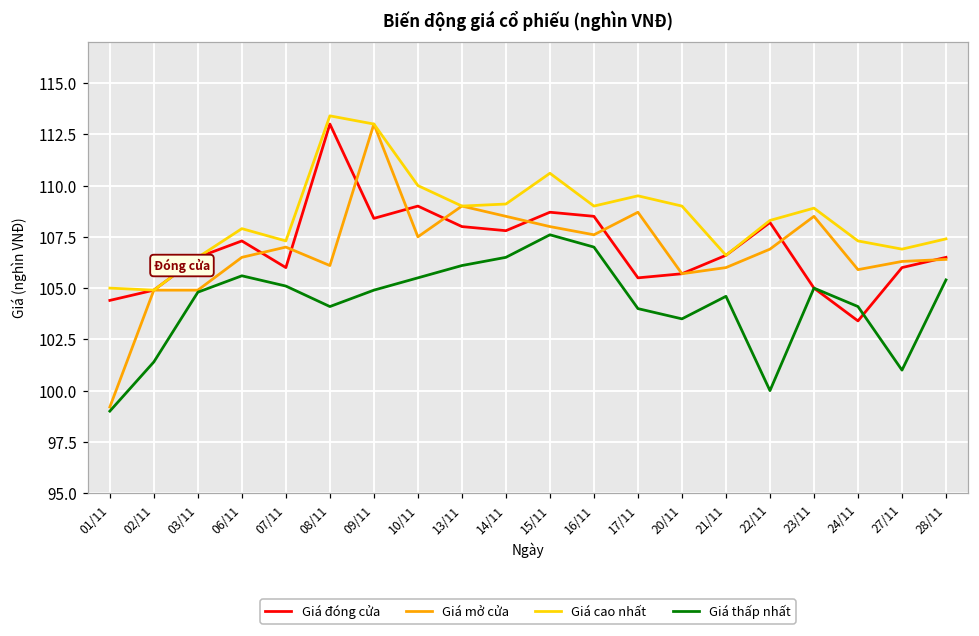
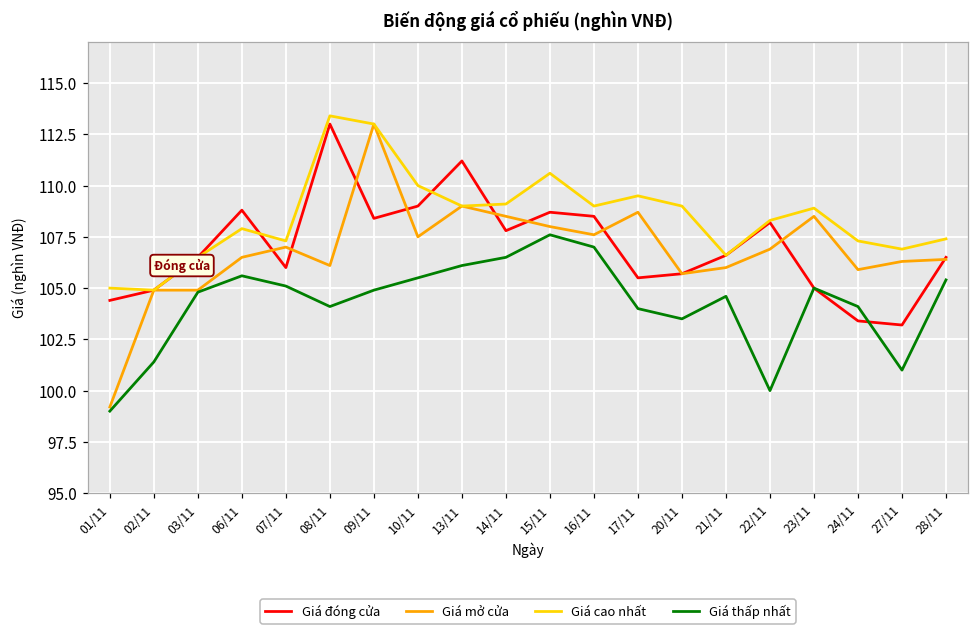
  {
    "Giá đóng cửa": {
      "01/11": 104.4,
-     "06/11": 107.3,
+     "06/11": 108.8,
      "07/11": 106.0,
      "08/11": 113.0,
      "09/11": 108.4,
      "10/11": 109.0,
-     "13/11": 108.0,
+     "13/11": 111.2,
      "14/11": 107.8,
      "15/11": 108.7,
      "16/11": 108.5,
      "17/11": 105.5,
      "24/11": 103.4,
-     "27/11": 106.0
+     "27/11": 103.2
    },
    "Giá thấp nhất": {
      "01/11": 99.0,
      "02/11": 101.4,
      "06/11": 105.6,
      "07/11": 105.1,
      "08/11": 104.1,
      "09/11": 104.9,
      "10/11": 105.5,
      "13/11": 106.1,
      "14/11": 106.5,
      "15/11": 107.6,
      "16/11": 107.0,
      "17/11": 104.0,
      "20/11": 103.5,
      "21/11": 104.6,
      "22/11": 100.0,
      "24/11": 104.1,
      "27/11": 101.0,
      "28/11": 105.4
    }
  }
